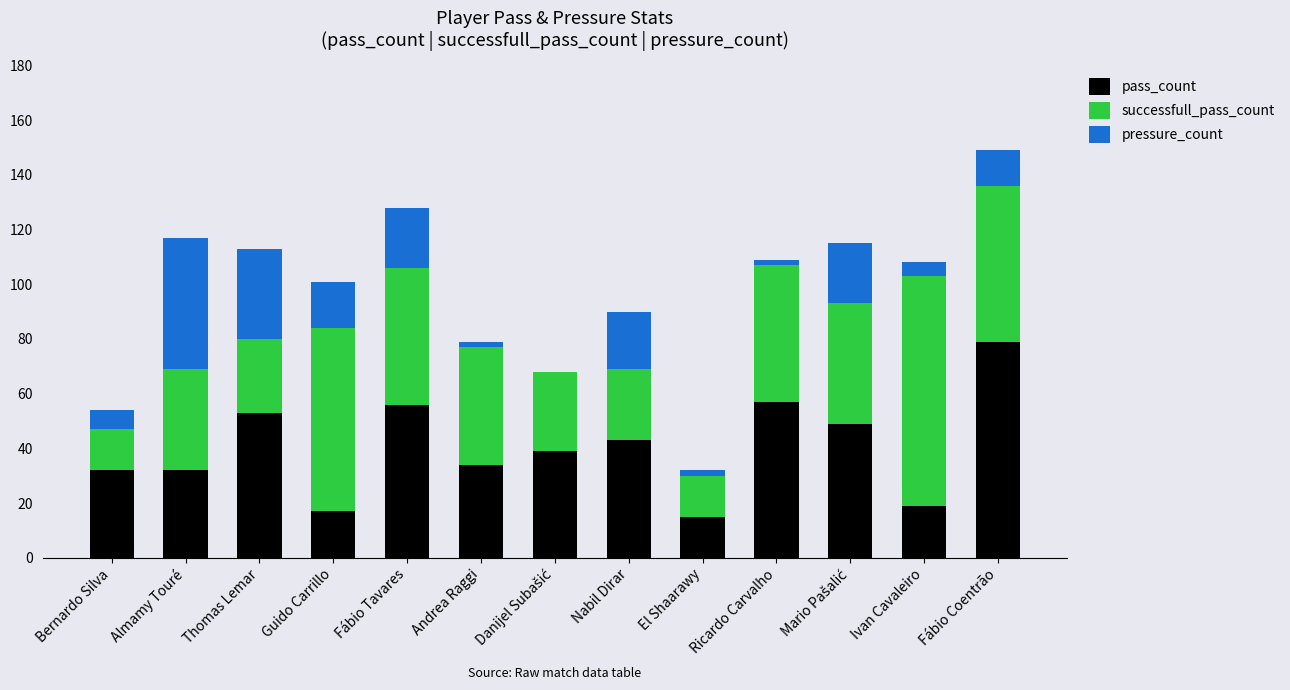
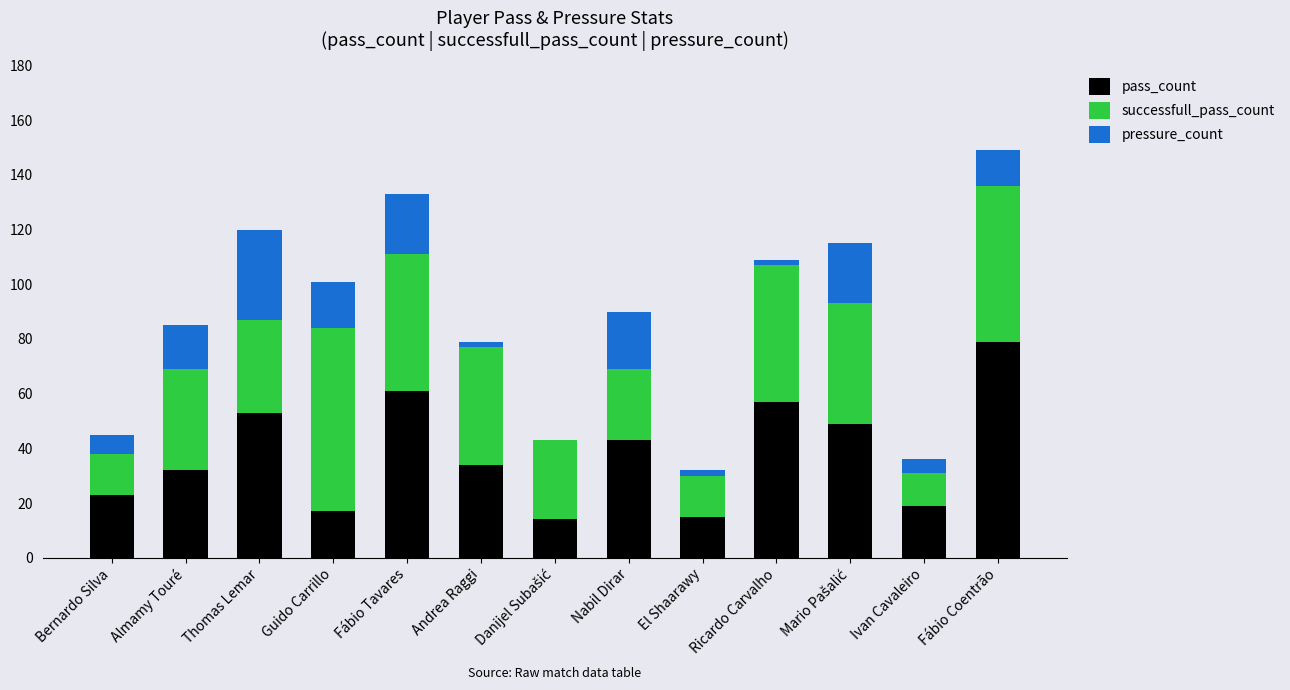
  {
    "pass_count": {
-     "Bernardo Silva": 32,
+     "Bernardo Silva": 23,
      "Almamy Touré": 32,
      "Thomas Lemar": 53,
      "Guido Carrillo": 17,
-     "Fábio Tavares": 56,
+     "Fábio Tavares": 61,
      "Andrea Raggi": 34,
-     "Danijel Subašić": 39,
+     "Danijel Subašić": 14,
      "Nabil Dirar": 43,
      "El Shaarawy": 15,
      "Ricardo Carvalho": 57,
      "Mario Pašalić": 49,
      "Ivan Cavaleiro": 19,
      "Fábio Coentrão": 79
    },
    "successfull_pass_count": {
      "Bernardo Silva": 15,
      "Almamy Touré": 37,
-     "Thomas Lemar": 27,
+     "Thomas Lemar": 34,
      "Guido Carrillo": 67,
      "Fábio Tavares": 50,
      "Andrea Raggi": 43,
      "Danijel Subašić": 29,
      "Nabil Dirar": 26,
      "El Shaarawy": 15,
      "Ricardo Carvalho": 50,
      "Mario Pašalić": 44,
-     "Ivan Cavaleiro": 84,
+     "Ivan Cavaleiro": 12,
      "Fábio Coentrão": 57
    },
    "pressure_count": {
      "Bernardo Silva": 7,
-     "Almamy Touré": 48,
+     "Almamy Touré": 16,
      "Thomas Lemar": 33,
      "Guido Carrillo": 17,
      "Fábio Tavares": 22,
      "Andrea Raggi": 2,
      "Danijel Subašić": 0,
      "Nabil Dirar": 21,
      "El Shaarawy": 2,
      "Ricardo Carvalho": 2,
      "Mario Pašalić": 22,
      "Ivan Cavaleiro": 5,
      "Fábio Coentrão": 13
    }
  }
